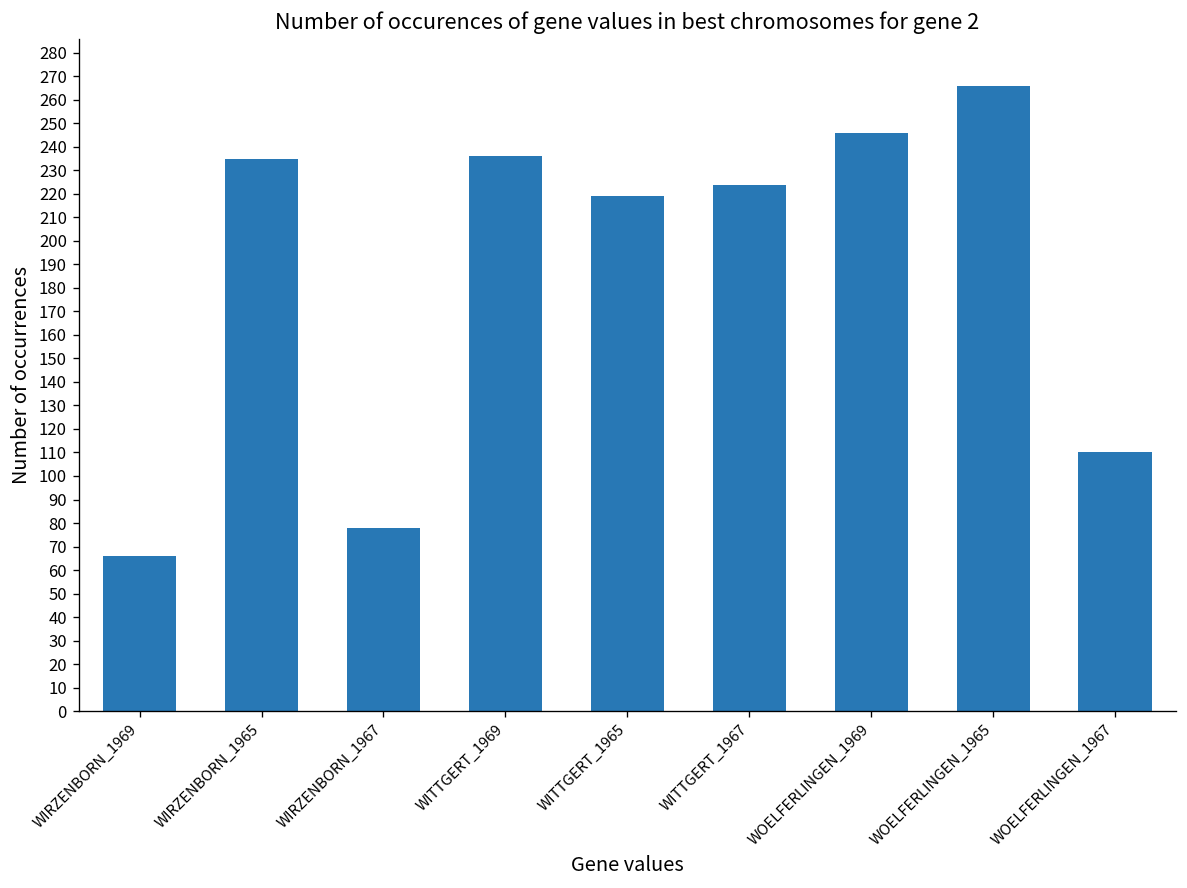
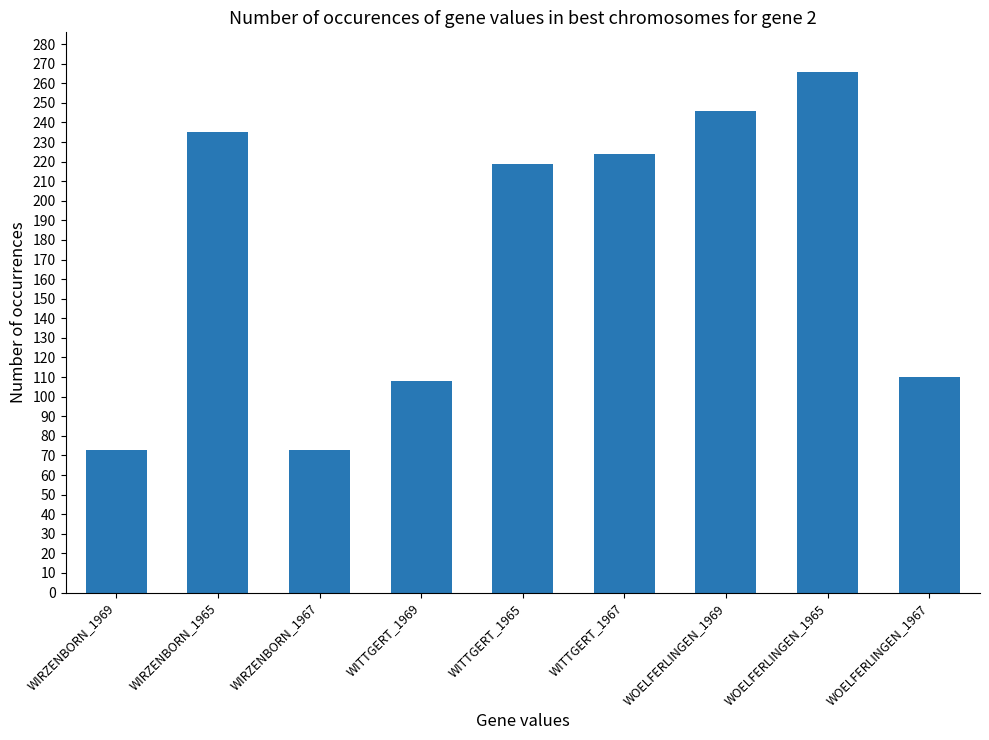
  {
-   "WIRZENBORN_1969": 66,
+   "WIRZENBORN_1969": 73,
    "WIRZENBORN_1965": 235,
-   "WIRZENBORN_1967": 78,
-   "WITTGERT_1969": 236,
+   "WIRZENBORN_1967": 73,
+   "WITTGERT_1969": 108,
    "WITTGERT_1965": 219,
    "WITTGERT_1967": 224,
    "WOELFERLINGEN_1969": 246,
    "WOELFERLINGEN_1965": 266,
    "WOELFERLINGEN_1967": 110
  }
